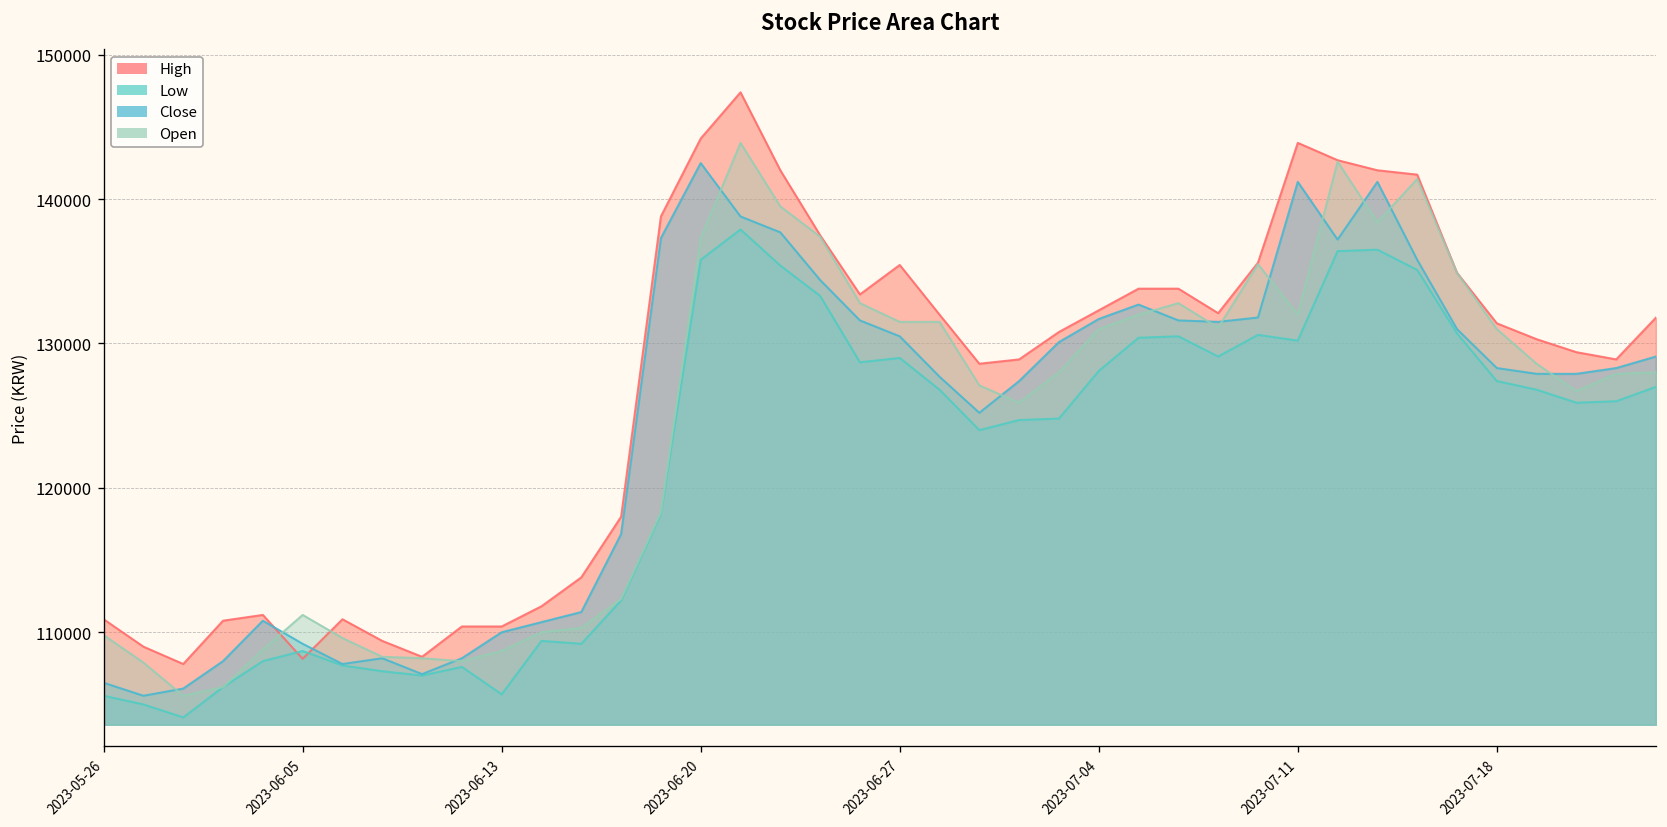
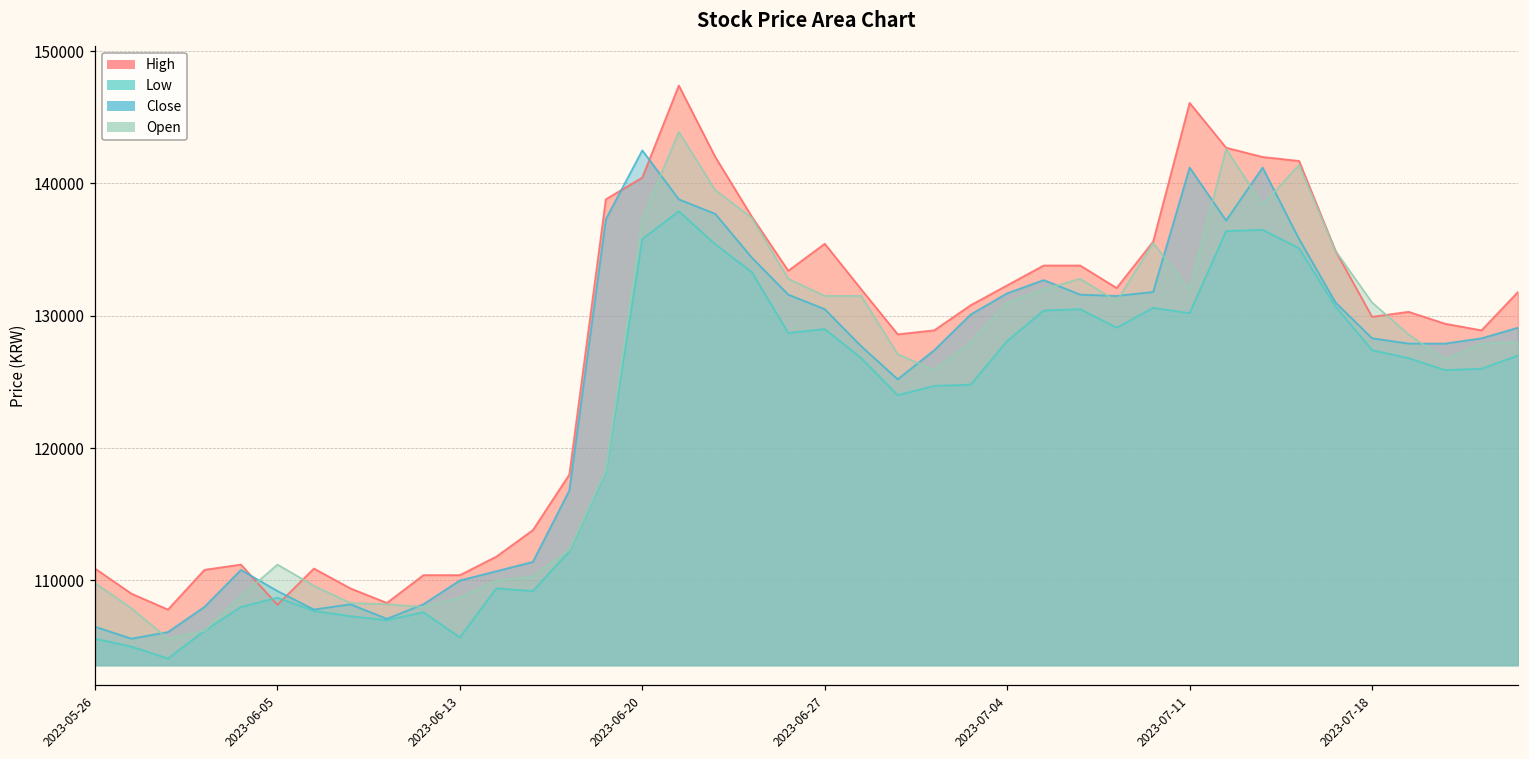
  {
    "High": {
      "2023-06-05": 108200,
-     "2023-06-20": 144200,
-     "2023-07-11": 143900,
-     "2023-07-18": 131400
+     "2023-06-20": 140400,
+     "2023-07-11": 146100,
+     "2023-07-18": 129900
    }
  }
